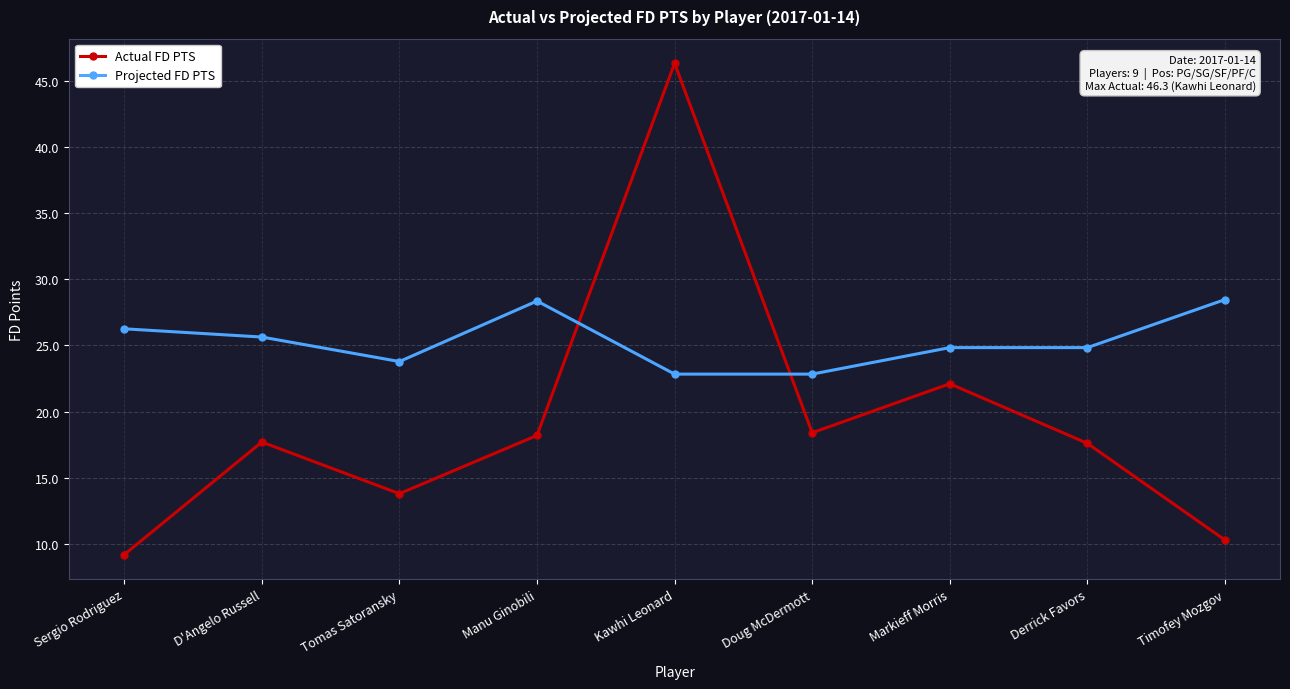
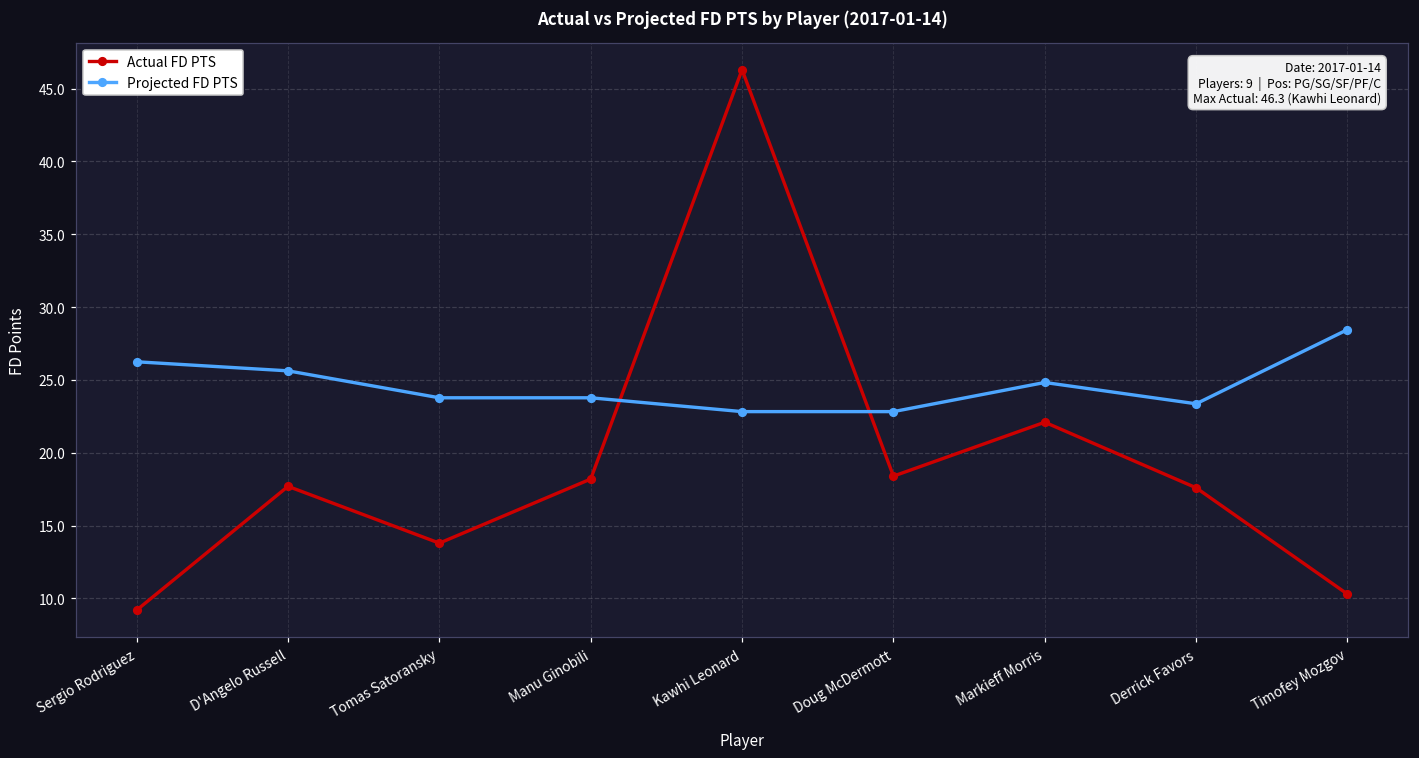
  {
    "Actual FD PTS": {
      "Sergio Rodriguez": 9.2,
      "D'Angelo Russell": 17.7,
      "Tomas Satoransky": 13.8,
      "Manu Ginobili": 18.2,
      "Kawhi Leonard": 46.3,
      "Doug McDermott": 18.4,
      "Markieff Morris": 22.1,
      "Derrick Favors": 17.6,
      "Timofey Mozgov": 10.3
    },
    "Projected FD PTS": {
      "Sergio Rodriguez": 26.3,
      "D'Angelo Russell": 25.6,
      "Tomas Satoransky": 23.8,
-     "Manu Ginobili": 28.3,
+     "Manu Ginobili": 23.8,
      "Kawhi Leonard": 22.8,
      "Doug McDermott": 22.8,
      "Markieff Morris": 24.8,
-     "Derrick Favors": 24.8,
+     "Derrick Favors": 23.4,
      "Timofey Mozgov": 28.5
    }
  }
